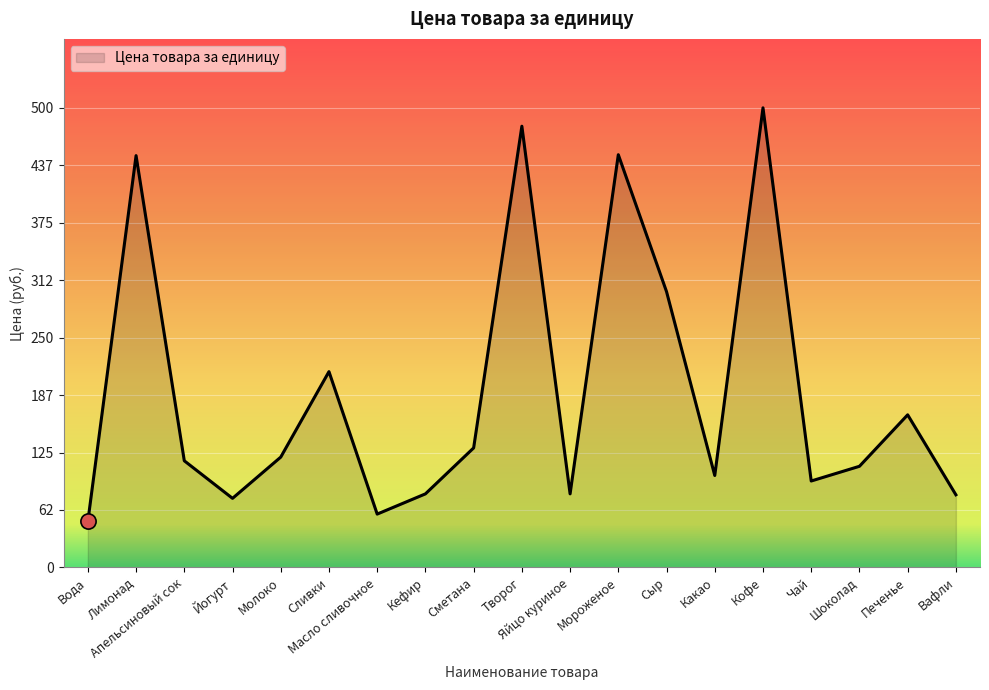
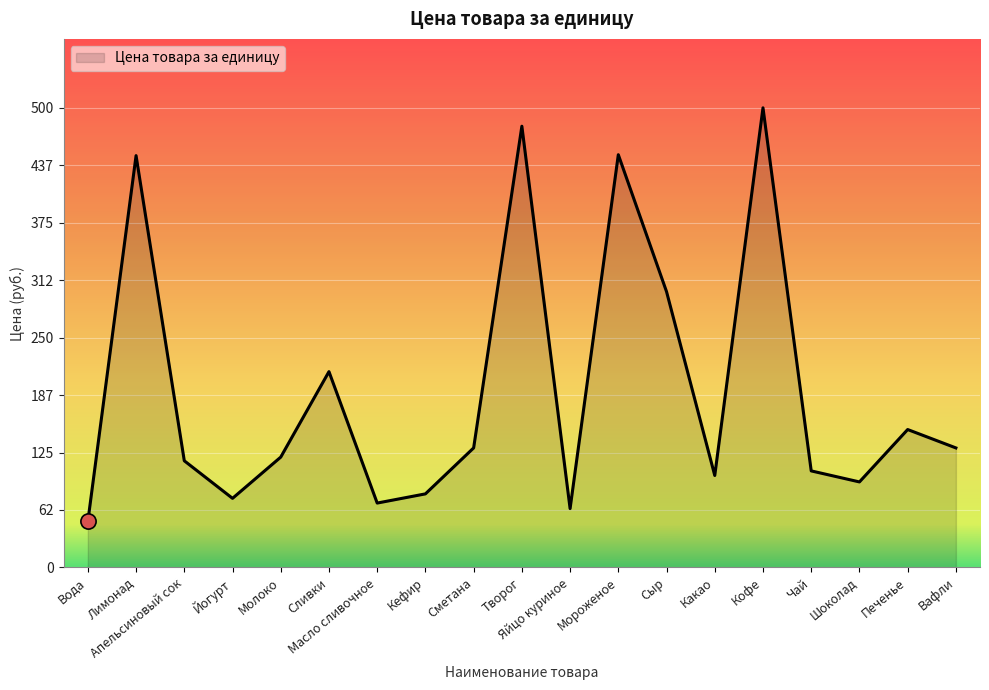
  {
    "Цена товара за единицу": {
      "Лимонад": 450,
      "Апельсиновый сок": 120,
      "Йогурт": 80,
      "Молоко": 120,
      "Сливки": 210,
-     "Масло сливочное": 60,
+     "Масло сливочное": 70,
      "Кефир": 80,
      "Сметана": 130,
      "Творог": 480,
-     "Яйцо куриное": 80,
+     "Яйцо куриное": 60,
      "Мороженое": 450,
      "Сыр": 300,
      "Какао": 100,
      "Кофе": 500,
-     "Чай": 90,
-     "Шоколад": 110,
-     "Печенье": 170,
-     "Вафли": 80
+     "Чай": 110,
+     "Шоколад": 90,
+     "Печенье": 150,
+     "Вафли": 130
    }
  }
